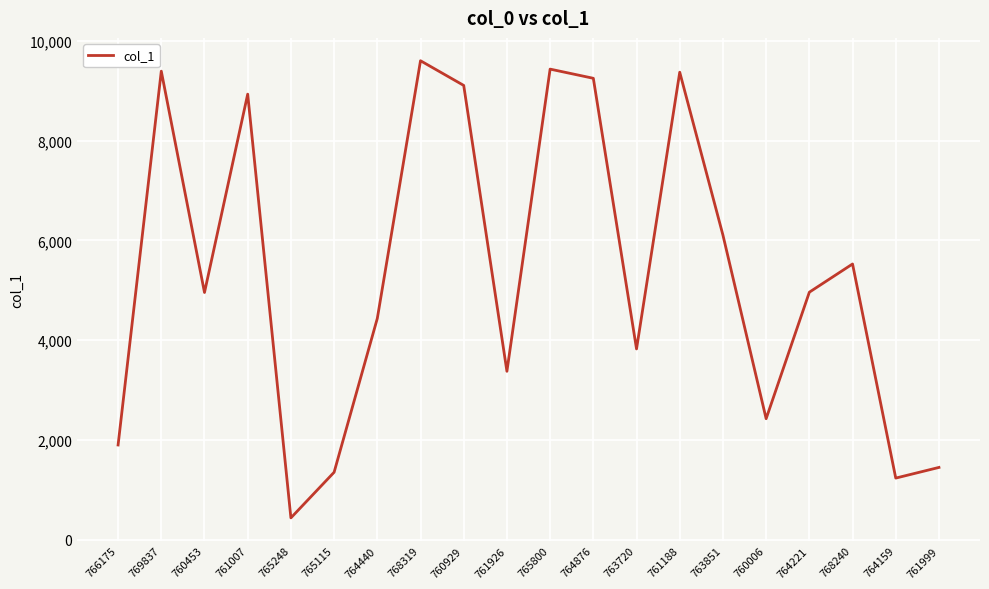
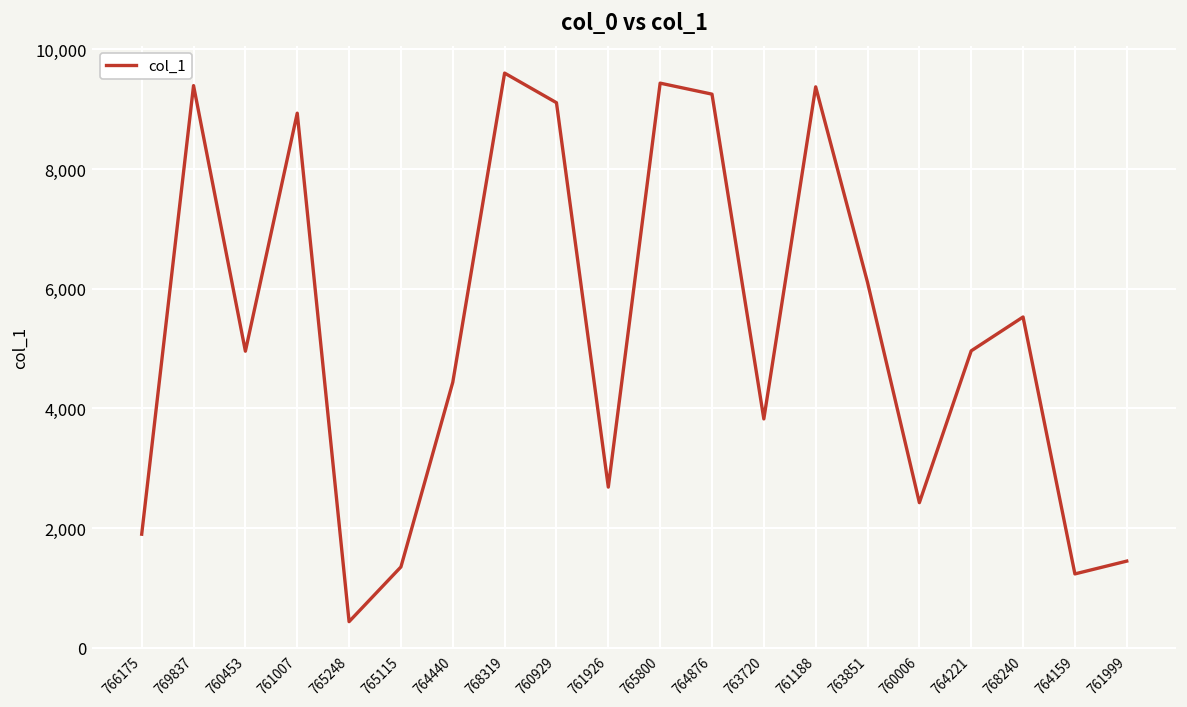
  {
    "766175": "1,900",
    "769837": "9,400",
    "760453": "5,000",
    "761007": "8,900",
    "765248": "400",
    "765115": "1,400",
    "764440": "4,400",
    "768319": "9,600",
    "760929": "9,100",
-   "761926": "3,400",
+   "761926": "2,700",
    "765800": "9,400",
    "764876": "9,300",
    "763720": "3,800",
    "761188": "9,400",
    "763851": "6,100",
    "760006": "2,400",
    "764221": "5,000",
    "768240": "5,500",
    "764159": "1,200",
    "761999": "1,400"
  }
